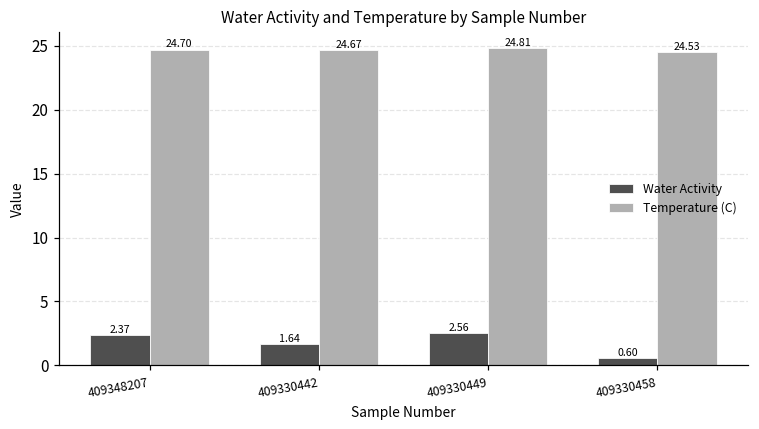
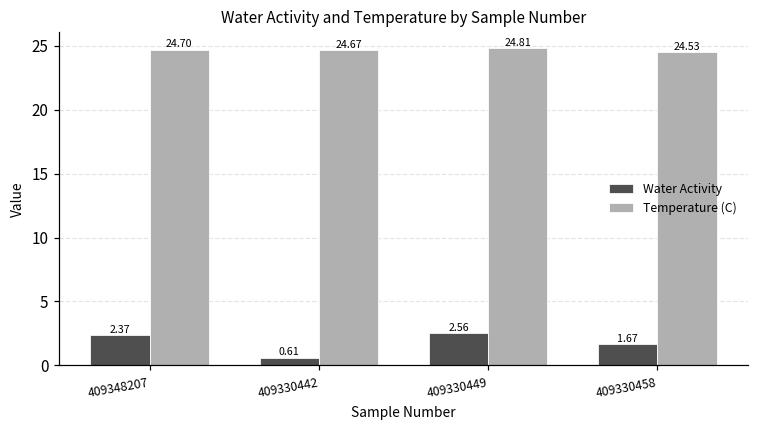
  {
    "Water Activity": {
      "409348207": 2.37,
-     "409330442": 1.64,
+     "409330442": 0.61,
      "409330449": 2.56,
-     "409330458": 0.60
+     "409330458": 1.67
    },
    "Temperature (C)": {
      "409348207": 24.70,
      "409330442": 24.67,
      "409330449": 24.81,
      "409330458": 24.53
    }
  }
